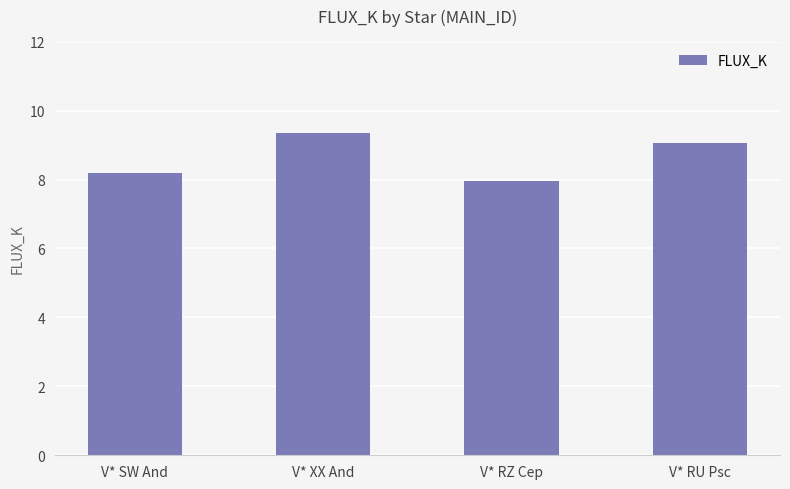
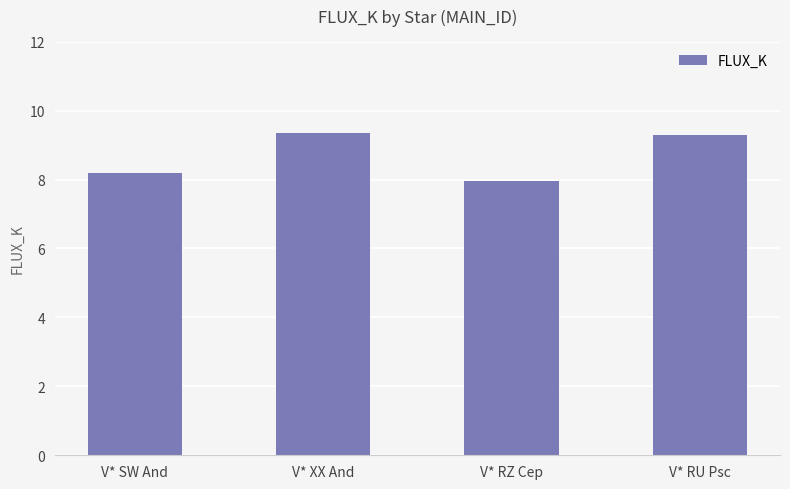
  {
    "V* SW And": 8.2,
    "V* XX And": 9.3,
    "V* RZ Cep": 8.0,
-   "V* RU Psc": 9.1
+   "V* RU Psc": 9.3
  }
